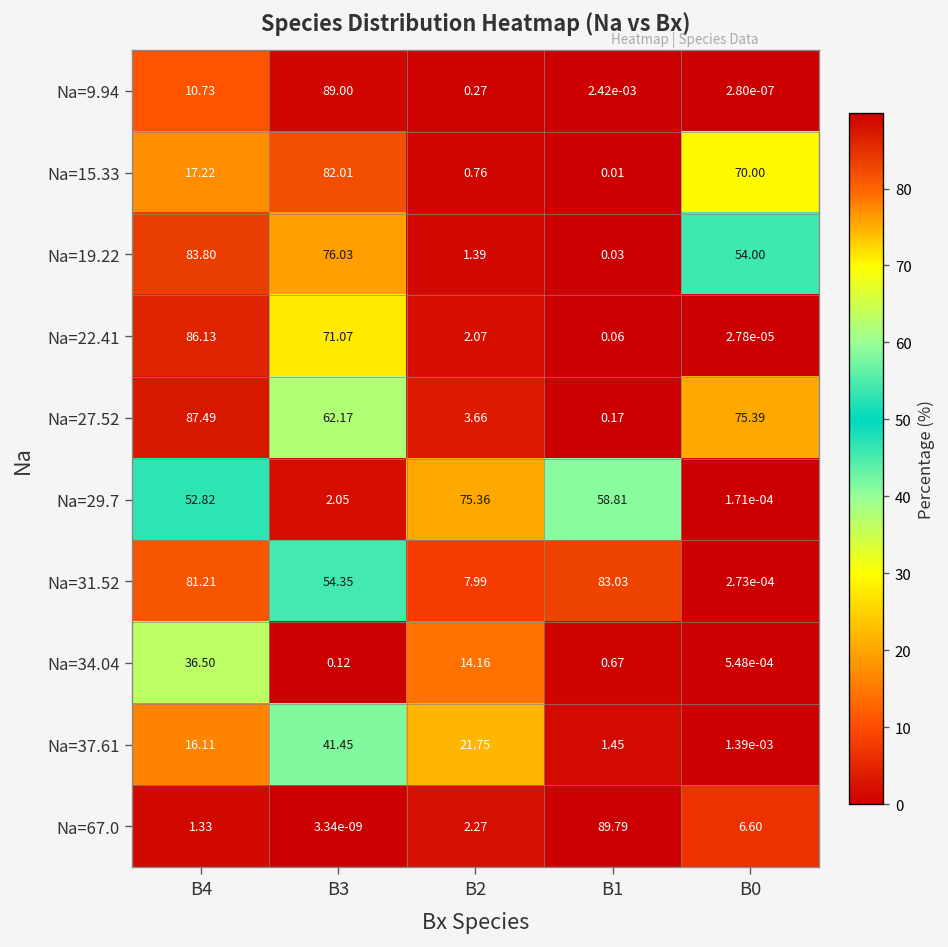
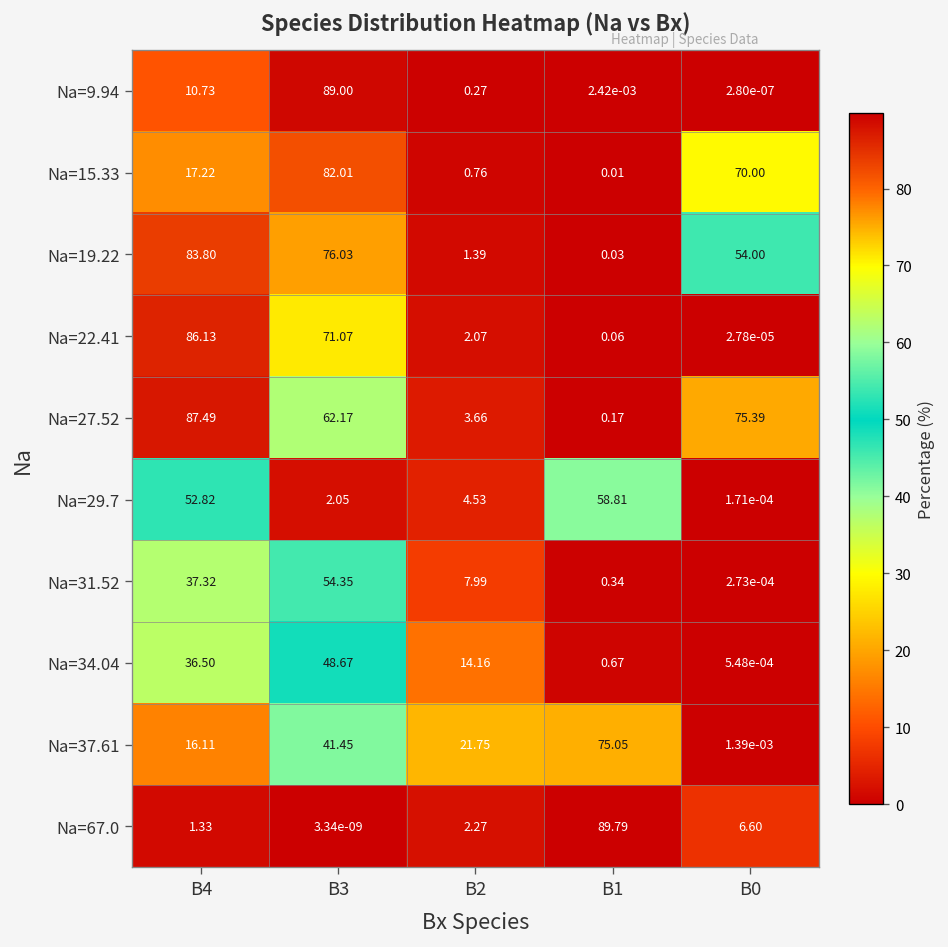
  {
    "Na=9.94": {
      "B4": "10.73",
      "B3": "89.00",
      "B2": "0.27",
      "B1": "2.42e-03",
      "B0": "2.80e-07"
    },
    "Na=15.33": {
      "B4": "17.22",
      "B3": "82.01",
      "B2": "0.76",
      "B1": "0.01",
      "B0": "70.00"
    },
    "Na=19.22": {
      "B4": "83.80",
      "B3": "76.03",
      "B2": "1.39",
      "B1": "0.03",
      "B0": "54.00"
    },
    "Na=22.41": {
      "B4": "86.13",
      "B3": "71.07",
      "B2": "2.07",
      "B1": "0.06",
      "B0": "2.78e-05"
    },
    "Na=27.52": {
      "B4": "87.49",
      "B3": "62.17",
      "B2": "3.66",
      "B1": "0.17",
      "B0": "75.39"
    },
    "Na=29.7": {
      "B4": "52.82",
      "B3": "2.05",
-     "B2": "75.36",
+     "B2": "4.53",
      "B1": "58.81",
      "B0": "1.71e-04"
    },
    "Na=31.52": {
-     "B4": "81.21",
+     "B4": "37.32",
      "B3": "54.35",
      "B2": "7.99",
-     "B1": "83.03",
+     "B1": "0.34",
      "B0": "2.73e-04"
    },
    "Na=34.04": {
      "B4": "36.50",
-     "B3": "0.12",
+     "B3": "48.67",
      "B2": "14.16",
      "B1": "0.67",
      "B0": "5.48e-04"
    },
    "Na=37.61": {
      "B4": "16.11",
      "B3": "41.45",
      "B2": "21.75",
-     "B1": "1.45",
+     "B1": "75.05",
      "B0": "1.39e-03"
    },
    "Na=67.0": {
      "B4": "1.33",
      "B3": "3.34e-09",
      "B2": "2.27",
      "B1": "89.79",
      "B0": "6.60"
    }
  }
